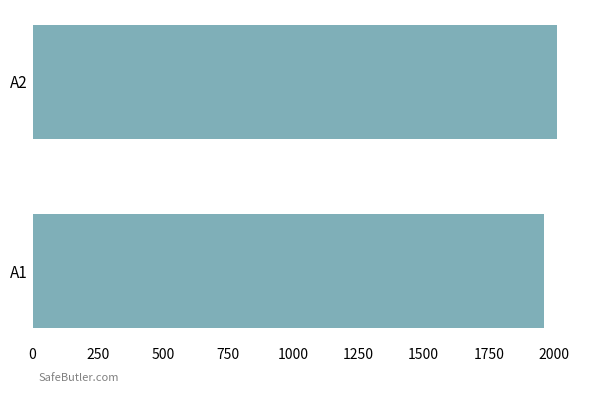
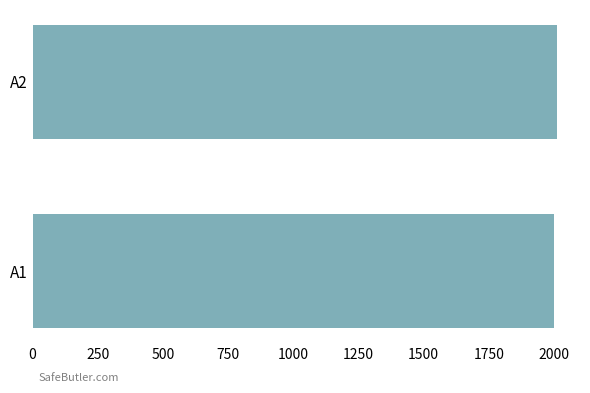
  {
    "A2": 2010,
-   "A1": 1960
+   "A1": 2000
  }
